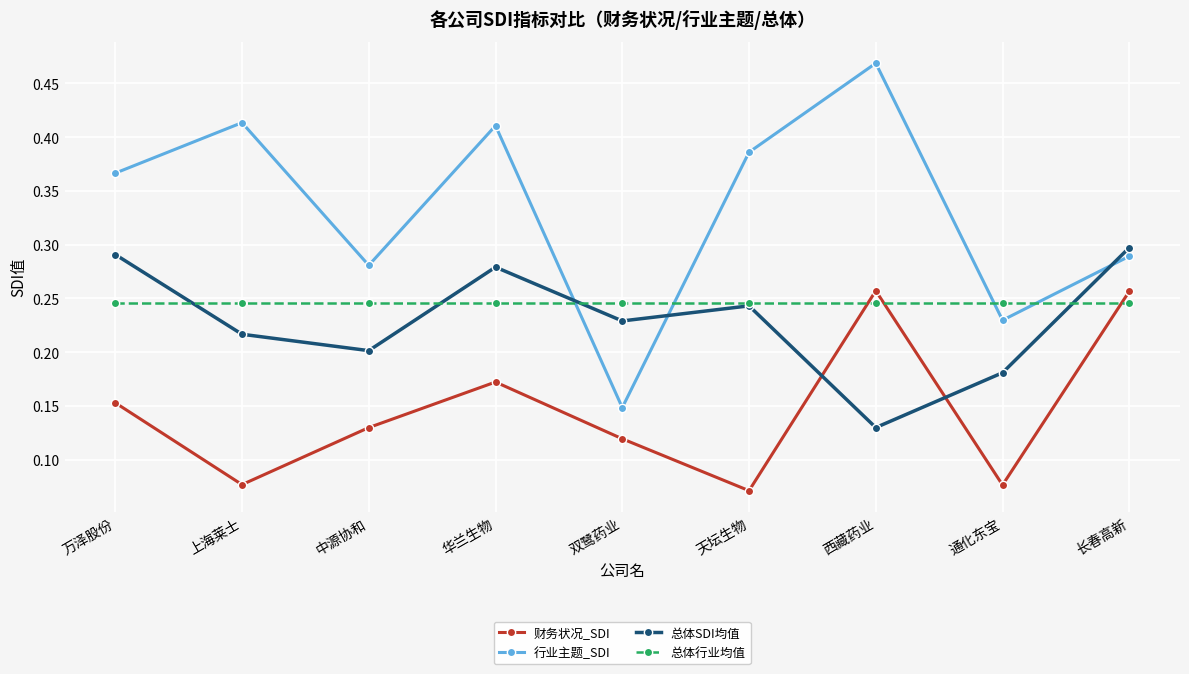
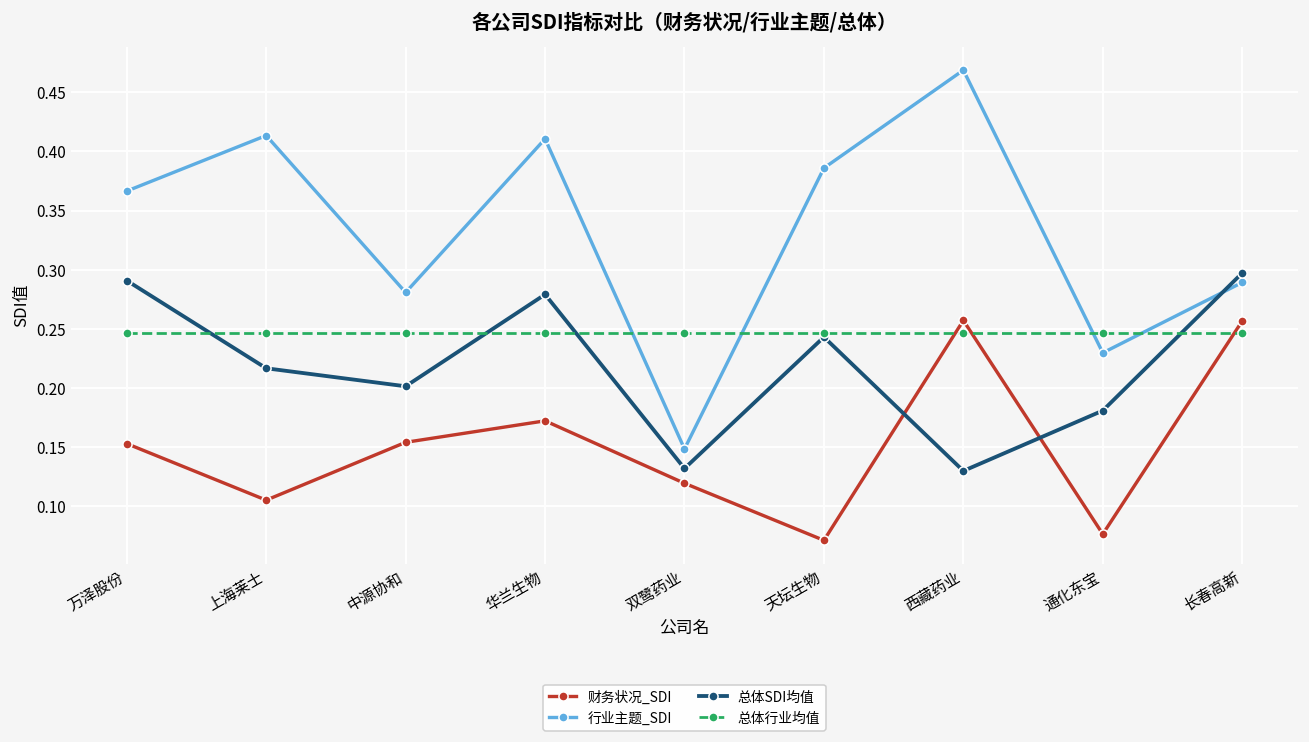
  {
    "财务状况_SDI": {
      "万泽股份": 0.153,
-     "上海莱士": 0.077,
-     "中源协和": 0.130,
+     "上海莱士": 0.105,
+     "中源协和": 0.154,
      "华兰生物": 0.172,
      "双鹭药业": 0.119,
      "天坛生物": 0.071,
      "西藏药业": 0.257,
      "通化东宝": 0.076,
      "长春高新": 0.257
    },
    "行业主题_SDI": {
      "万泽股份": 0.367,
      "上海莱士": 0.413,
      "中源协和": 0.281,
      "华兰生物": 0.411,
      "双鹭药业": 0.148,
      "天坛生物": 0.386,
      "西藏药业": 0.469,
      "通化东宝": 0.230,
      "长春高新": 0.289
    },
    "总体SDI均值": {
      "万泽股份": 0.291,
      "上海莱士": 0.217,
      "中源协和": 0.201,
      "华兰生物": 0.279,
-     "双鹭药业": 0.229,
+     "双鹭药业": 0.132,
      "天坛生物": 0.243,
      "西藏药业": 0.130,
      "通化东宝": 0.181,
      "长春高新": 0.297
    },
    "总体行业均值": {
      "万泽股份": 0.246,
      "上海莱士": 0.246,
      "中源协和": 0.246,
      "华兰生物": 0.246,
      "双鹭药业": 0.246,
      "天坛生物": 0.246,
      "西藏药业": 0.246,
      "通化东宝": 0.246,
      "长春高新": 0.246
    }
  }
